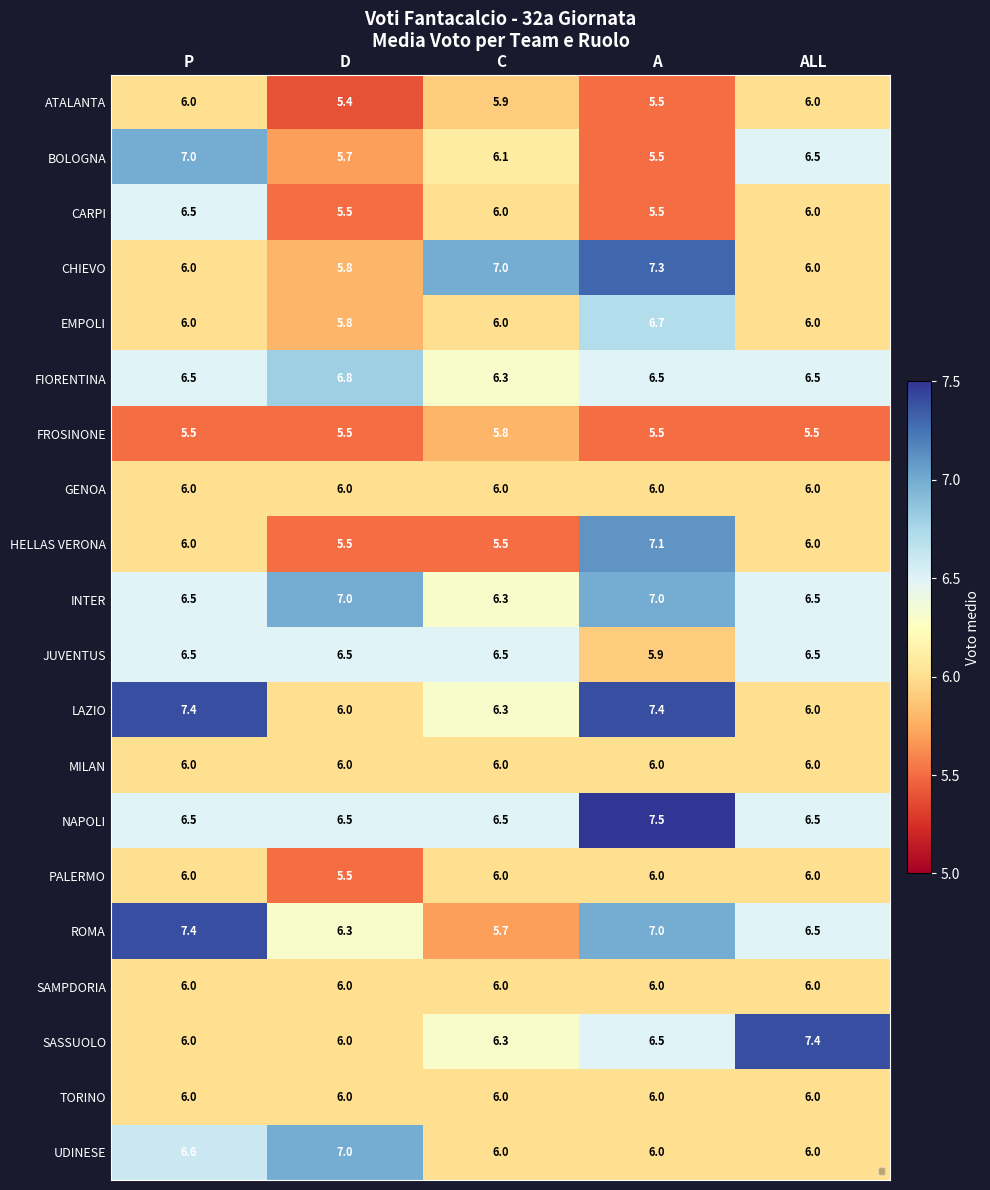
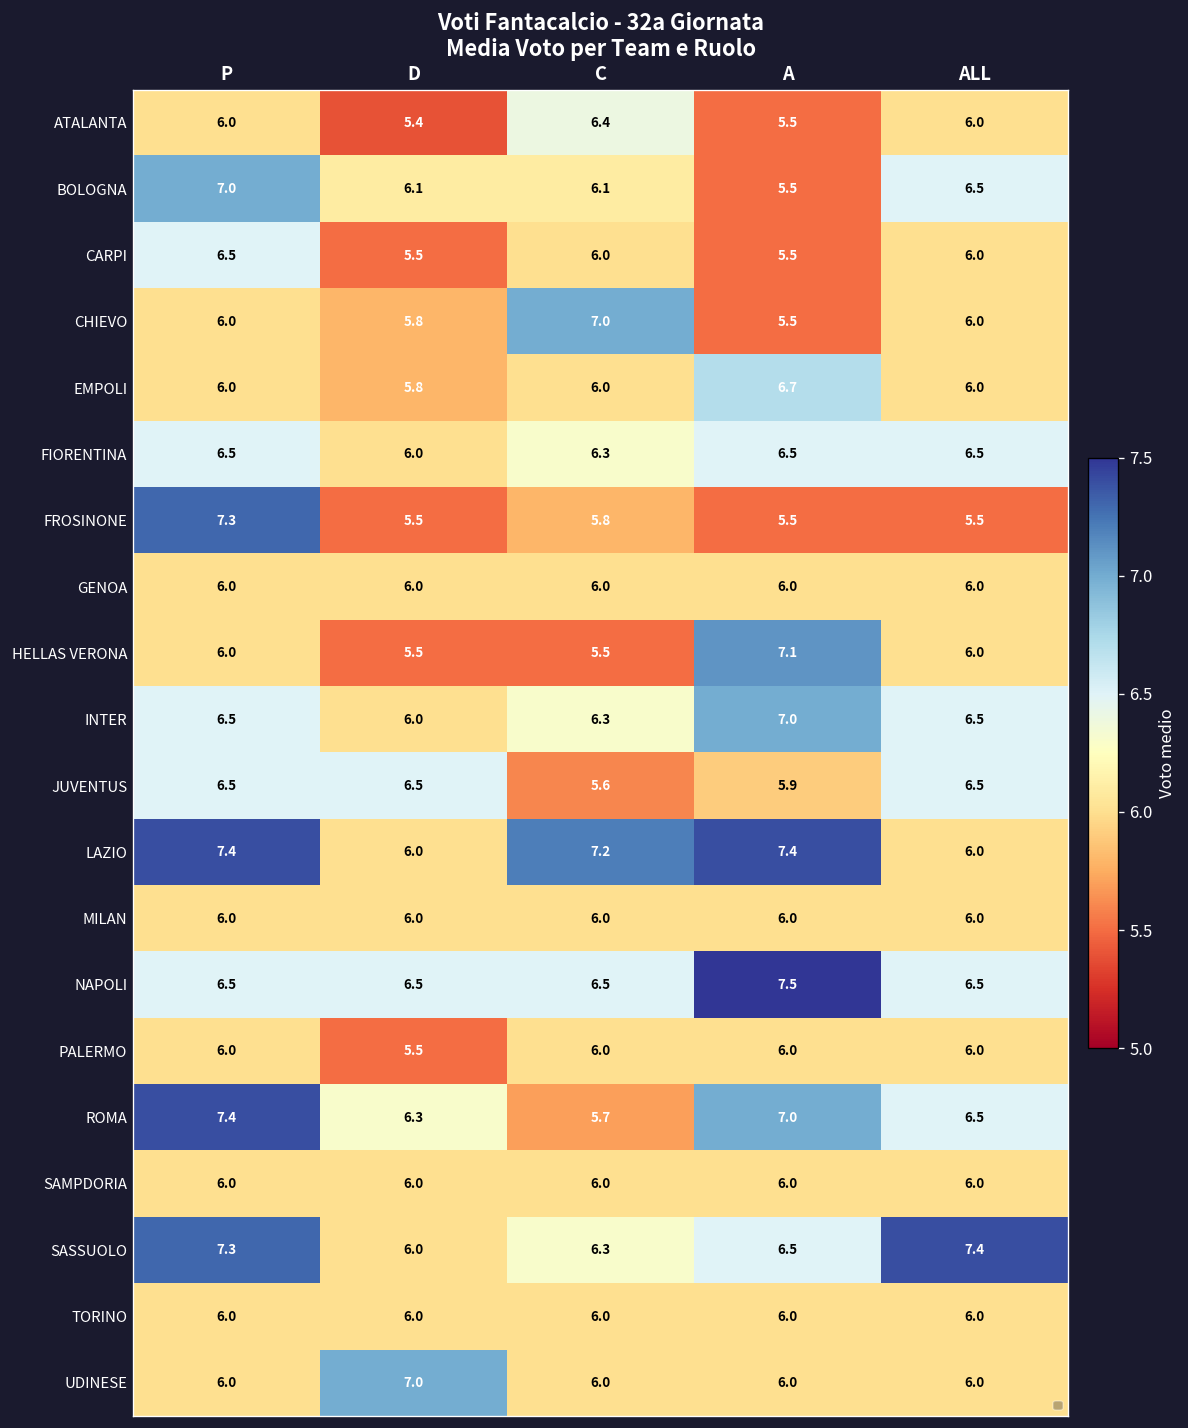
  {
    "ATALANTA": {
      "P": 6.0,
      "D": 5.4,
-     "C": 5.9,
+     "C": 6.4,
      "A": 5.5,
      "ALL": 6.0
    },
    "BOLOGNA": {
      "P": 7.0,
-     "D": 5.7,
+     "D": 6.1,
      "C": 6.1,
      "A": 5.5,
      "ALL": 6.5
    },
    "CARPI": {
      "P": 6.5,
      "D": 5.5,
      "C": 6.0,
      "A": 5.5,
      "ALL": 6.0
    },
    "CHIEVO": {
      "P": 6.0,
      "D": 5.8,
      "C": 7.0,
-     "A": 7.3,
+     "A": 5.5,
      "ALL": 6.0
    },
    "EMPOLI": {
      "P": 6.0,
      "D": 5.8,
      "C": 6.0,
      "A": 6.7,
      "ALL": 6.0
    },
    "FIORENTINA": {
      "P": 6.5,
-     "D": 6.8,
+     "D": 6.0,
      "C": 6.3,
      "A": 6.5,
      "ALL": 6.5
    },
    "FROSINONE": {
-     "P": 5.5,
+     "P": 7.3,
      "D": 5.5,
      "C": 5.8,
      "A": 5.5,
      "ALL": 5.5
    },
    "GENOA": {
      "P": 6.0,
      "D": 6.0,
      "C": 6.0,
      "A": 6.0,
      "ALL": 6.0
    },
    "HELLAS VERONA": {
      "P": 6.0,
      "D": 5.5,
      "C": 5.5,
      "A": 7.1,
      "ALL": 6.0
    },
    "INTER": {
      "P": 6.5,
-     "D": 7.0,
+     "D": 6.0,
      "C": 6.3,
      "A": 7.0,
      "ALL": 6.5
    },
    "JUVENTUS": {
      "P": 6.5,
      "D": 6.5,
-     "C": 6.5,
+     "C": 5.6,
      "A": 5.9,
      "ALL": 6.5
    },
    "LAZIO": {
      "P": 7.4,
      "D": 6.0,
-     "C": 6.3,
+     "C": 7.2,
      "A": 7.4,
      "ALL": 6.0
    },
    "MILAN": {
      "P": 6.0,
      "D": 6.0,
      "C": 6.0,
      "A": 6.0,
      "ALL": 6.0
    },
    "NAPOLI": {
      "P": 6.5,
      "D": 6.5,
      "C": 6.5,
      "A": 7.5,
      "ALL": 6.5
    },
    "PALERMO": {
      "P": 6.0,
      "D": 5.5,
      "C": 6.0,
      "A": 6.0,
      "ALL": 6.0
    },
    "ROMA": {
      "P": 7.4,
      "D": 6.3,
      "C": 5.7,
      "A": 7.0,
      "ALL": 6.5
    },
    "SAMPDORIA": {
      "P": 6.0,
      "D": 6.0,
      "C": 6.0,
      "A": 6.0,
      "ALL": 6.0
    },
    "SASSUOLO": {
-     "P": 6.0,
+     "P": 7.3,
      "D": 6.0,
      "C": 6.3,
      "A": 6.5,
      "ALL": 7.4
    },
    "TORINO": {
      "P": 6.0,
      "D": 6.0,
      "C": 6.0,
      "A": 6.0,
      "ALL": 6.0
    },
    "UDINESE": {
-     "P": 6.6,
+     "P": 6.0,
      "D": 7.0,
      "C": 6.0,
      "A": 6.0,
      "ALL": 6.0
    }
  }
